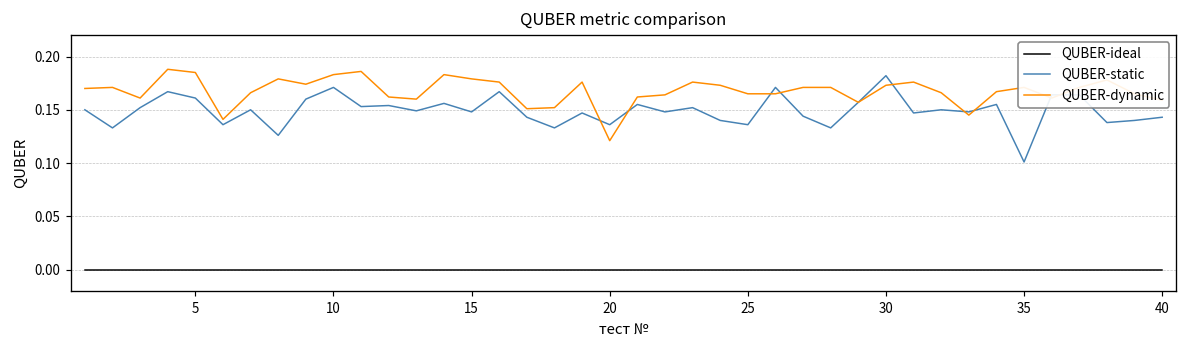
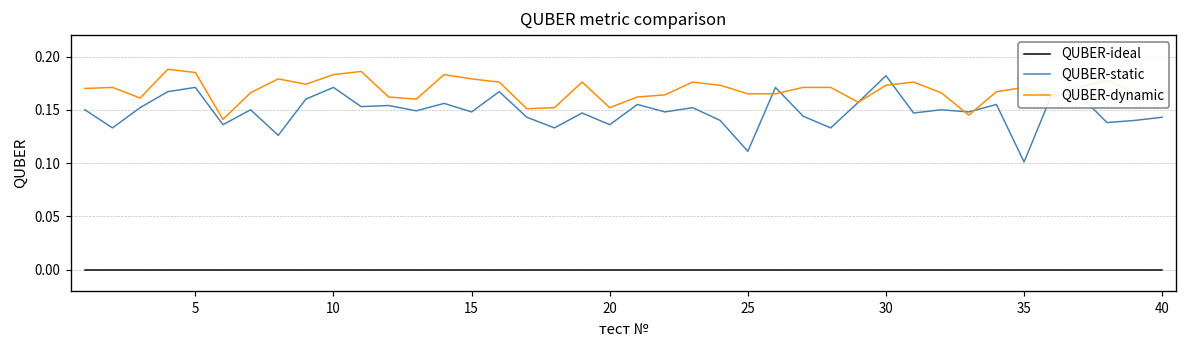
  {
    "QUBER-ideal": {
      "5": 0.00,
      "10": 0.00,
      "15": 0.00,
      "20": 0.00,
      "25": 0.00,
      "30": 0.00,
      "35": 0.00,
      "40": 0.00
    },
    "QUBER-static": {
-     "5": 0.16,
+     "5": 0.17,
      "10": 0.17,
      "15": 0.15,
      "20": 0.14,
-     "25": 0.14,
+     "25": 0.11,
      "30": 0.18,
      "35": 0.10,
      "40": 0.14
    },
    "QUBER-dynamic": {
      "5": 0.19,
      "10": 0.18,
      "15": 0.18,
-     "20": 0.12,
+     "20": 0.15,
      "25": 0.17,
      "30": 0.17
    }
  }
